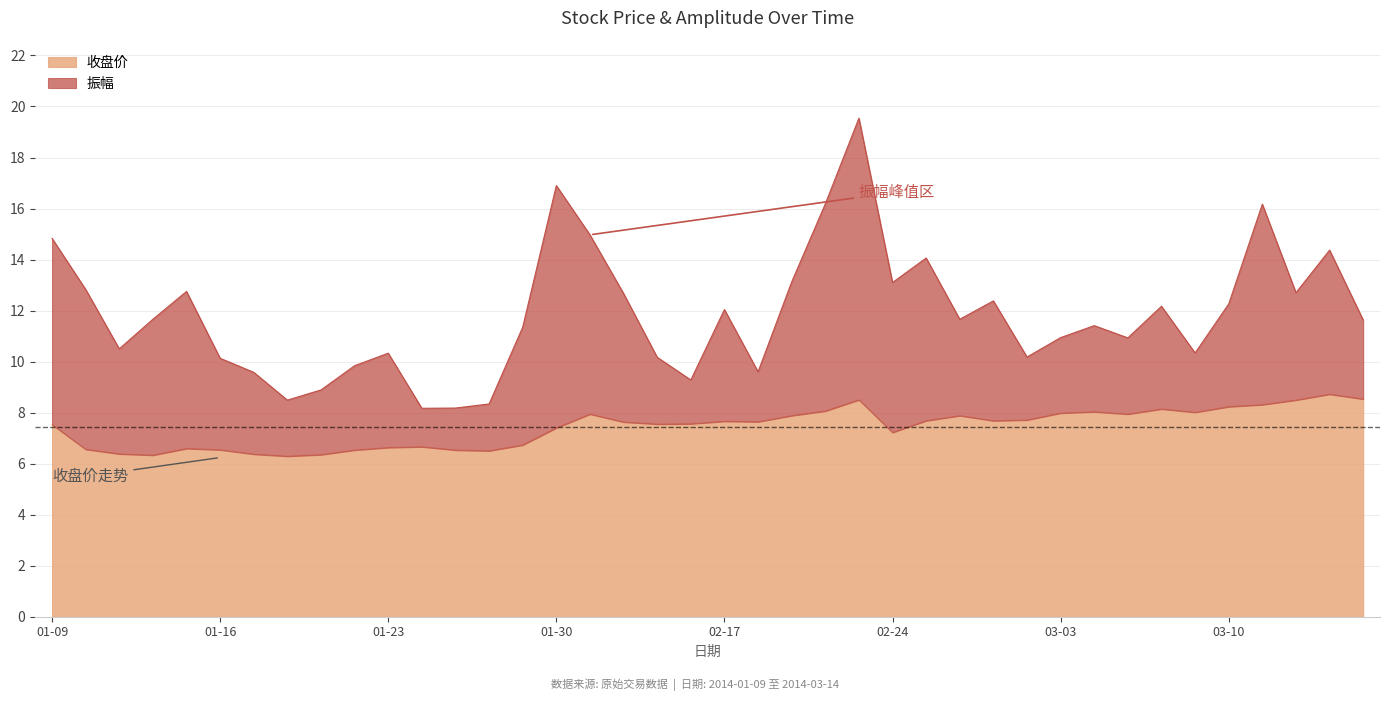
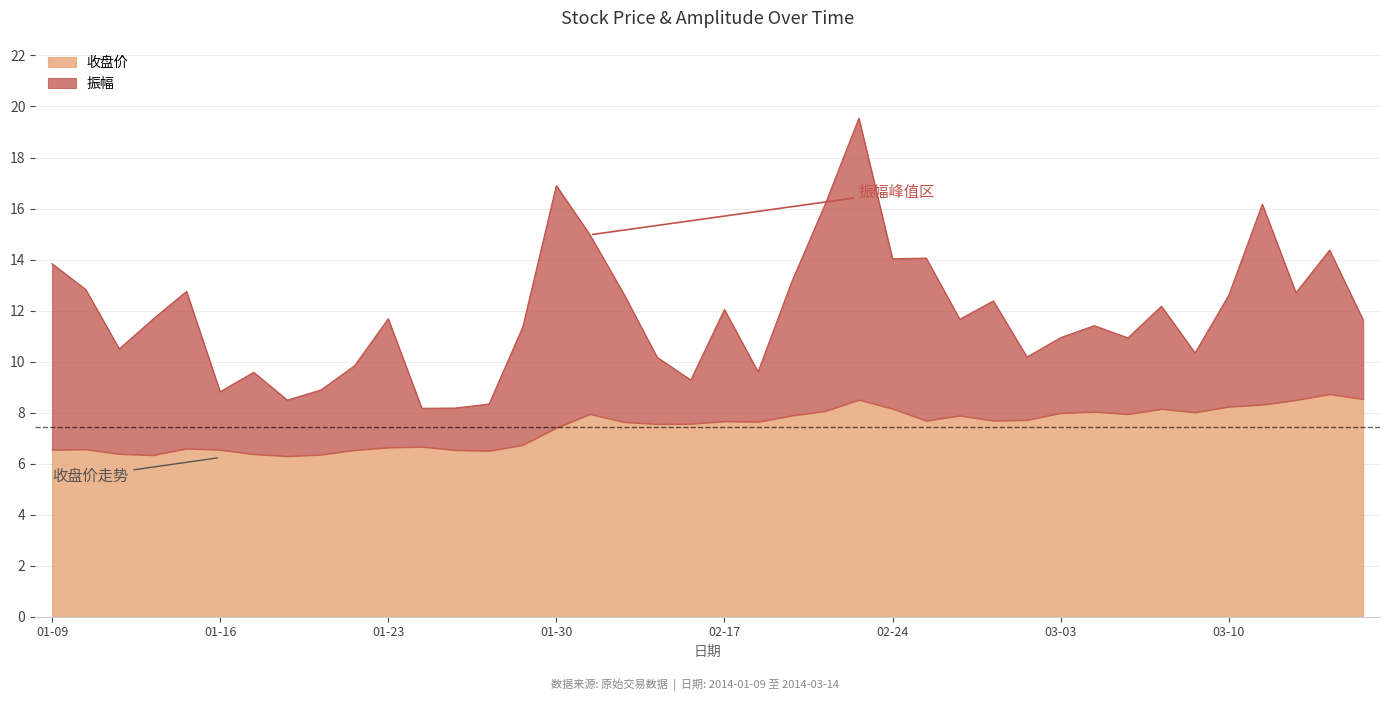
  {
    "收盘价": {
-     "01-09": 7.5,
+     "01-09": 6.5,
      "01-16": 6.5,
      "01-23": 6.6,
      "01-30": 7.4,
      "02-17": 7.7,
-     "02-24": 7.2,
+     "02-24": 8.2,
      "03-03": 8.0,
      "03-10": 8.2
    },
    "振幅": {
      "01-09": 7.3,
-     "01-16": 3.6,
-     "01-23": 3.7,
+     "01-16": 2.3,
+     "01-23": 5.1,
      "01-30": 9.5,
      "02-17": 4.4,
      "02-24": 5.9,
      "03-03": 3.0,
-     "03-10": 4.0
+     "03-10": 4.4
    }
  }
